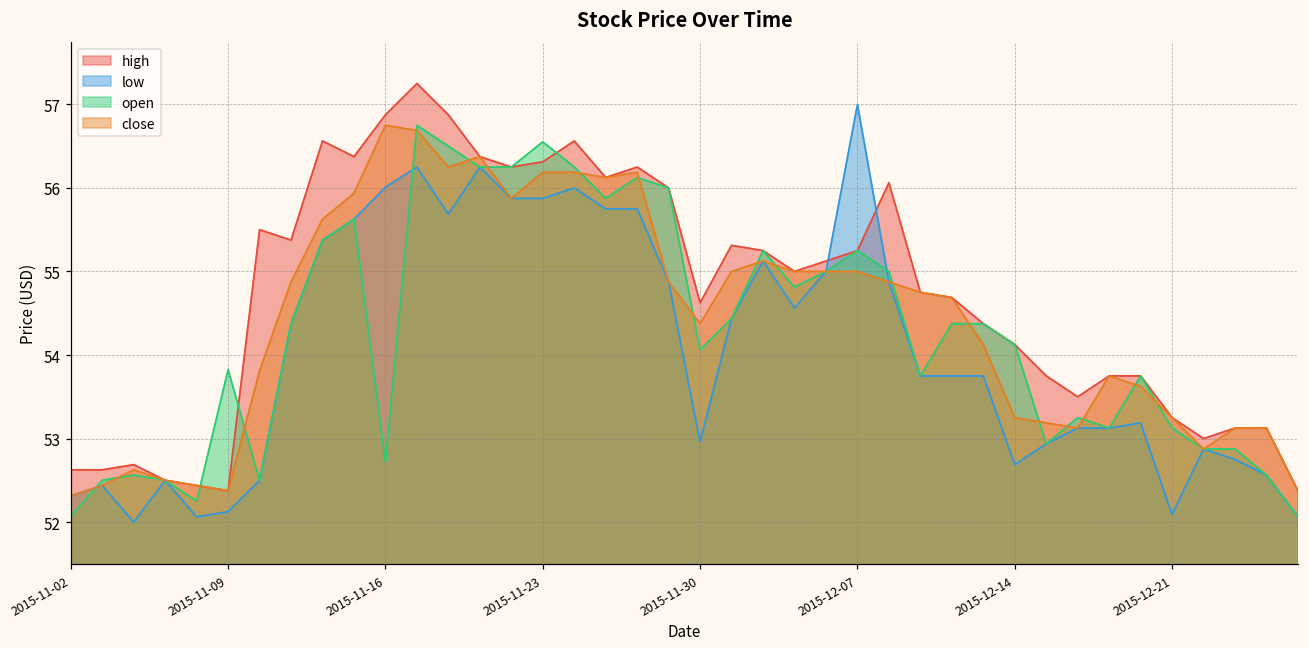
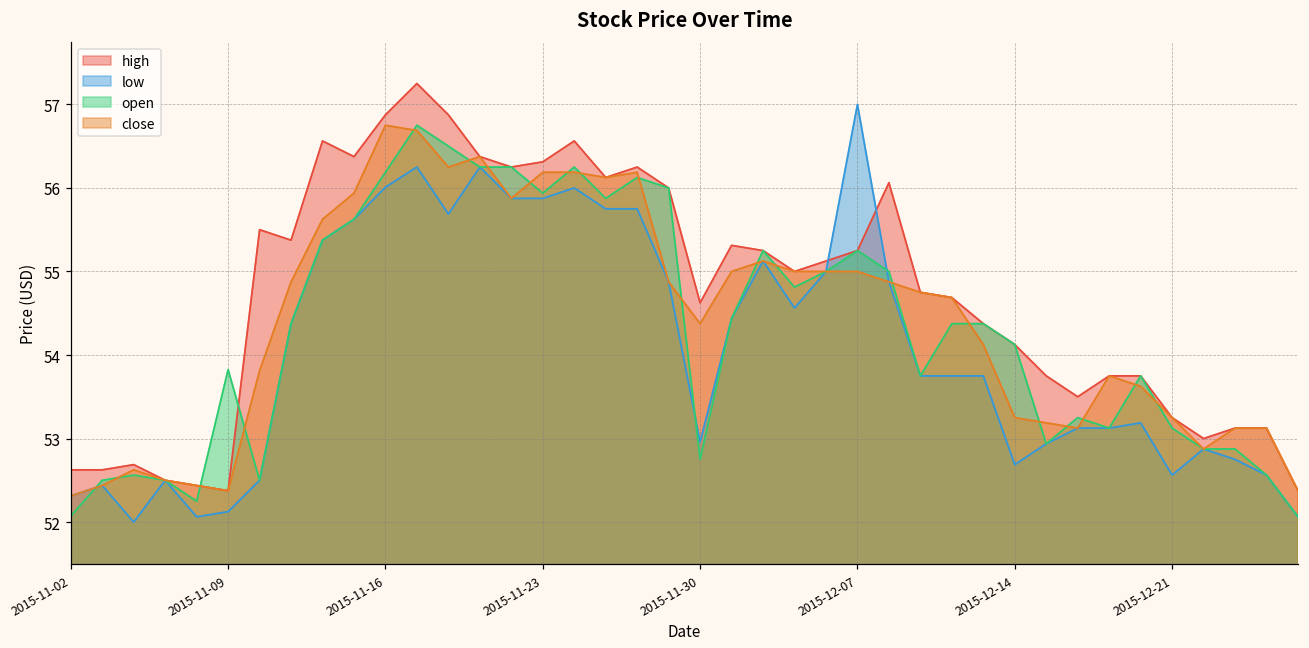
  {
    "low": {
      "2015-11-09": 52.1,
      "2015-11-16": 56.0,
      "2015-11-23": 55.9,
      "2015-11-30": 53.0,
      "2015-12-07": 57.0,
      "2015-12-14": 52.7,
-     "2015-12-21": 52.1
+     "2015-12-21": 52.6
    },
    "open": {
      "2015-11-02": 52.1,
      "2015-11-09": 53.8,
-     "2015-11-16": 52.7,
-     "2015-11-23": 56.6,
-     "2015-11-30": 54.1,
+     "2015-11-16": 56.2,
+     "2015-11-23": 55.9,
+     "2015-11-30": 52.8,
      "2015-12-21": 53.1
    }
  }
